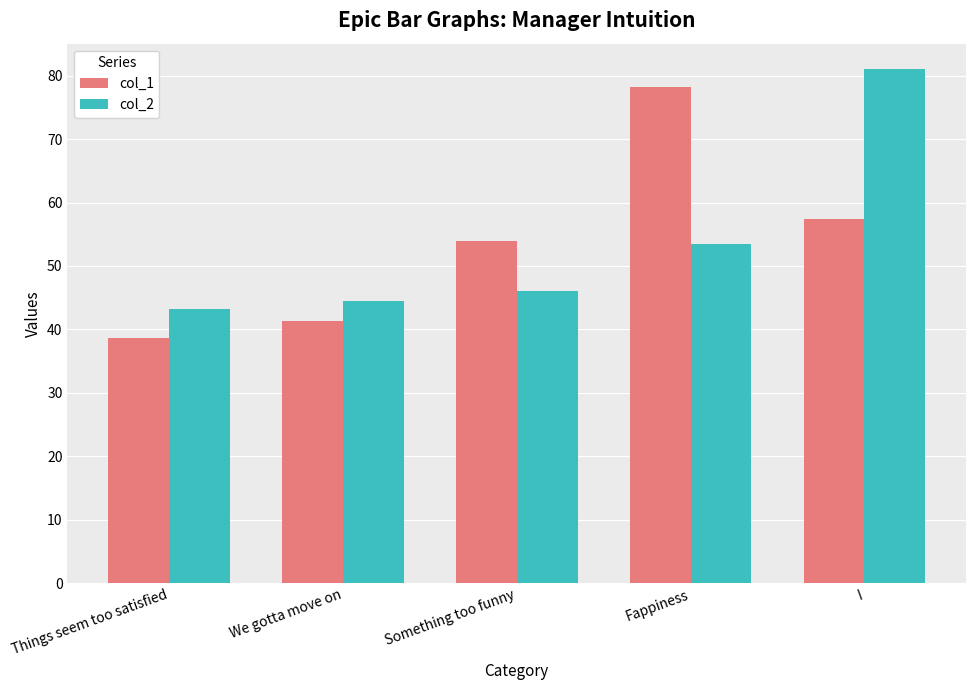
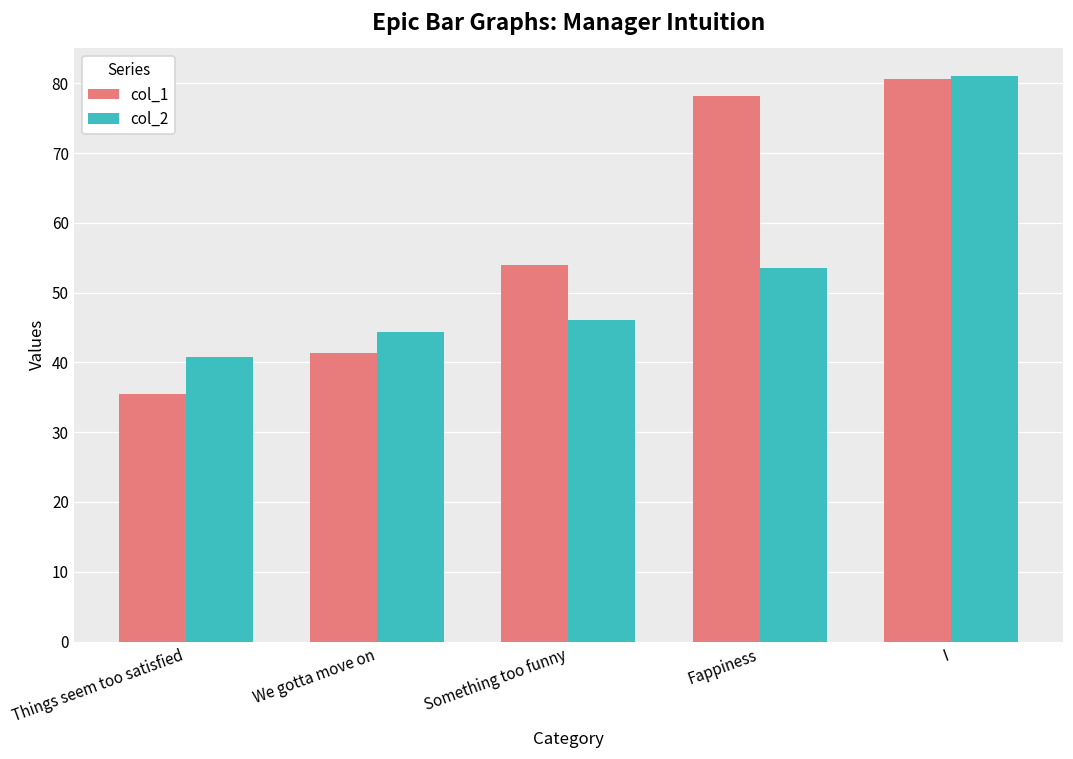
  {
    "col_1": {
-     "Things seem too satisfied": 39,
+     "Things seem too satisfied": 35,
      "We gotta move on": 41,
      "Something too funny": 54,
      "Fappiness": 78,
-     "I": 57
+     "I": 81
    },
    "col_2": {
-     "Things seem too satisfied": 43,
+     "Things seem too satisfied": 41,
      "We gotta move on": 44,
      "Something too funny": 46,
      "Fappiness": 54,
      "I": 81
    }
  }
